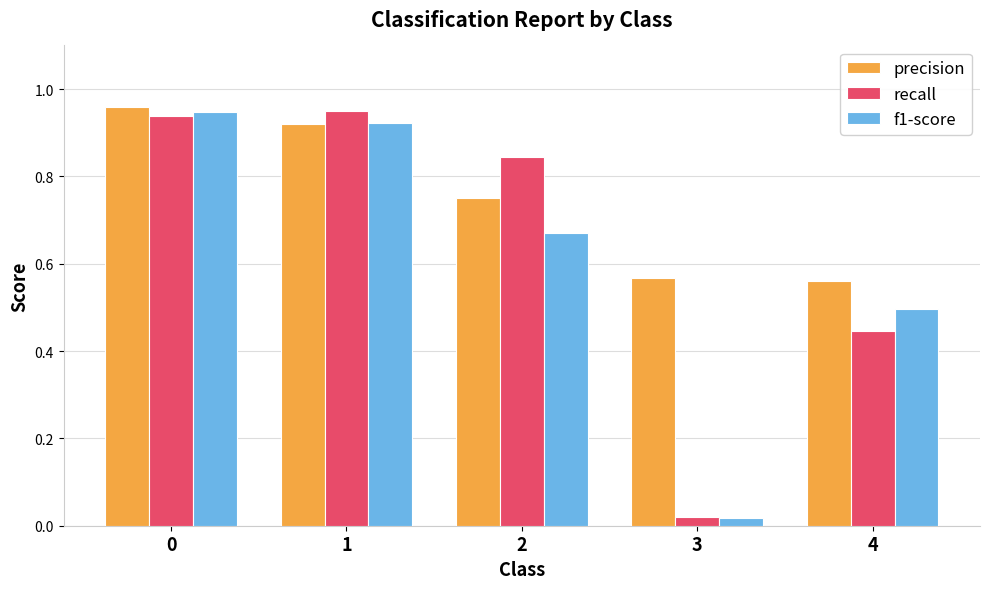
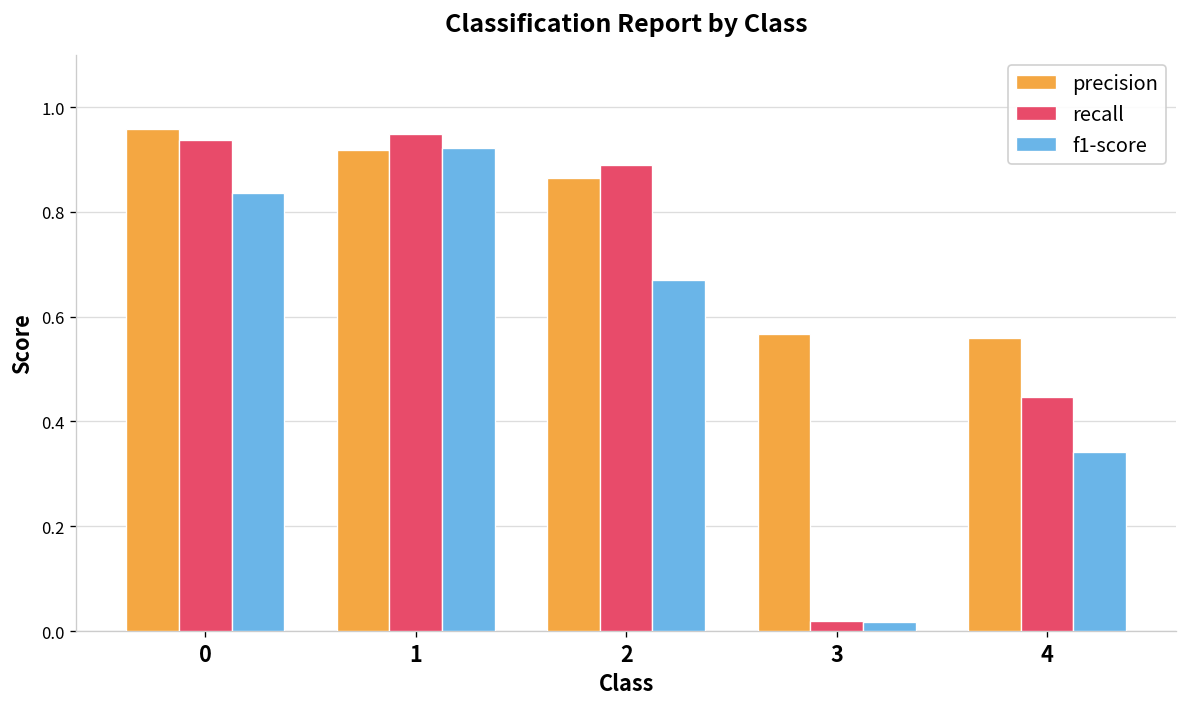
  {
    "precision": {
      "0": 0.96,
      "1": 0.92,
-     "2": 0.75,
+     "2": 0.87,
      "3": 0.57,
      "4": 0.56
    },
    "recall": {
      "0": 0.94,
      "1": 0.95,
-     "2": 0.84,
+     "2": 0.89,
      "3": 0.02,
      "4": 0.45
    },
    "f1-score": {
-     "0": 0.95,
+     "0": 0.84,
      "1": 0.92,
      "2": 0.67,
      "3": 0.02,
-     "4": 0.50
+     "4": 0.34
    }
  }
